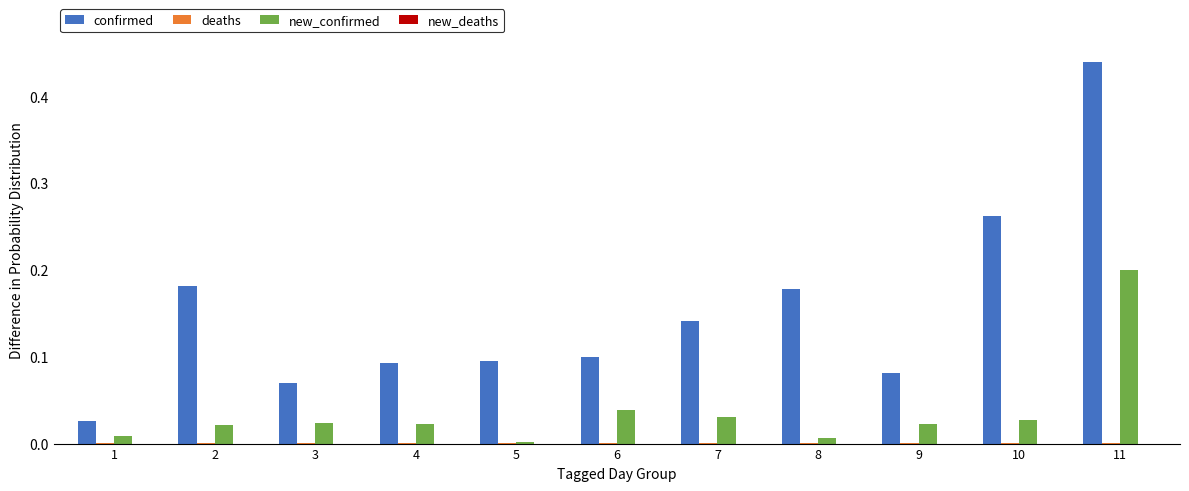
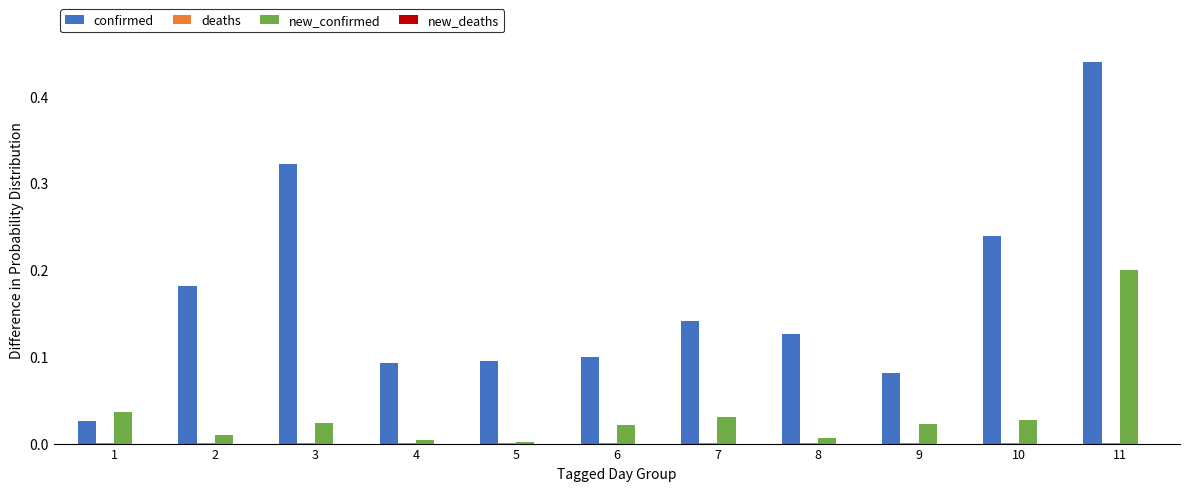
  {
    "confirmed": {
      "1": 0.03,
      "2": 0.18,
-     "3": 0.07,
+     "3": 0.32,
      "4": 0.09,
      "5": 0.09,
      "6": 0.10,
      "7": 0.14,
-     "8": 0.18,
+     "8": 0.13,
      "9": 0.08,
-     "10": 0.26,
+     "10": 0.24,
      "11": 0.44
    },
    "new_confirmed": {
-     "1": 0.01,
-     "2": 0.02,
+     "1": 0.04,
+     "2": 0.01,
      "3": 0.02,
-     "4": 0.02,
-     "6": 0.04,
+     "4": 0.00,
+     "6": 0.02,
      "7": 0.03,
      "8": 0.01,
      "9": 0.02,
      "10": 0.03,
      "11": 0.20
    },
    "new_deaths": {
      "1": 0.00,
      "2": 0.00,
      "3": 0.00,
      "4": 0.00,
      "5": 0.00,
      "6": 0.00,
      "7": 0.00,
      "8": 0.00,
      "9": 0.00,
      "10": 0.00,
      "11": 0.00
    }
  }
